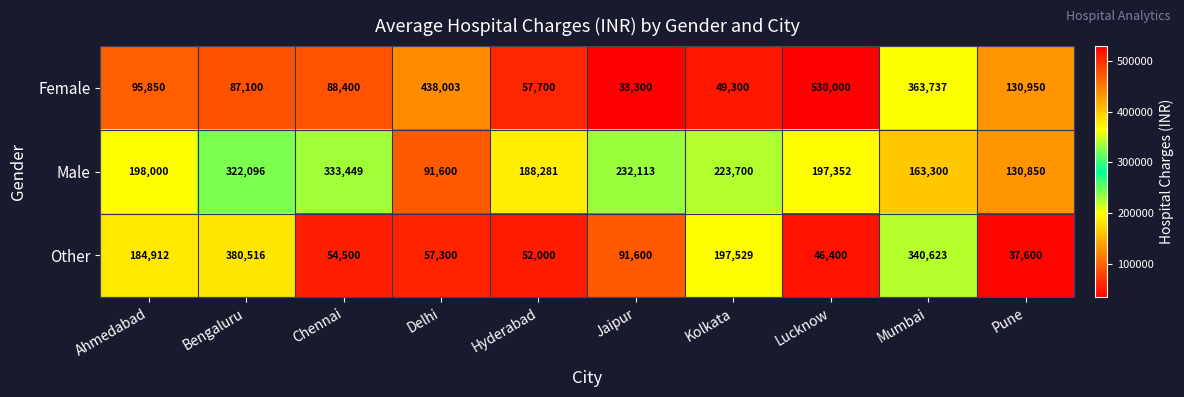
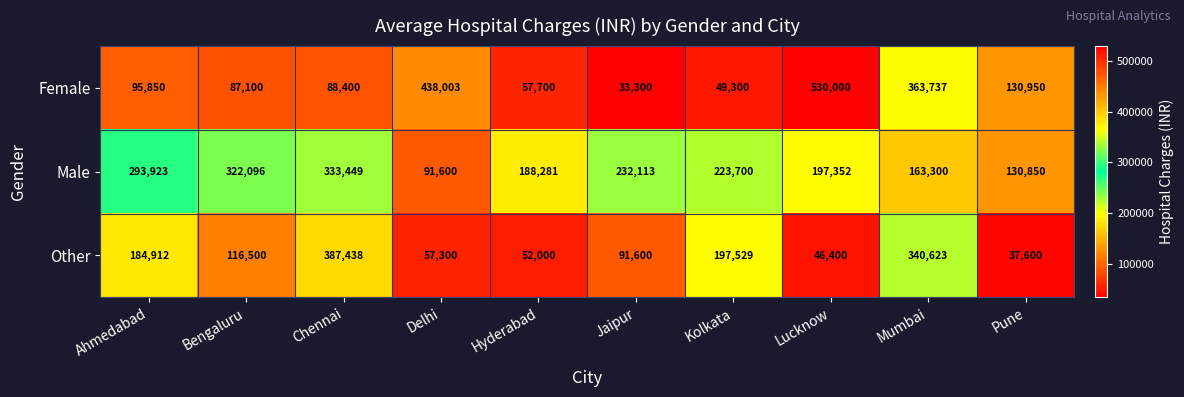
  {
    "Female": {
      "Ahmedabad": "95,850",
      "Bengaluru": "87,100",
      "Chennai": "88,400",
      "Delhi": "438,003",
      "Hyderabad": "57,700",
      "Jaipur": "33,300",
      "Kolkata": "49,300",
      "Lucknow": "530,000",
      "Mumbai": "363,737",
      "Pune": "130,950"
    },
    "Male": {
-     "Ahmedabad": "198,000",
+     "Ahmedabad": "293,923",
      "Bengaluru": "322,096",
      "Chennai": "333,449",
      "Delhi": "91,600",
      "Hyderabad": "188,281",
      "Jaipur": "232,113",
      "Kolkata": "223,700",
      "Lucknow": "197,352",
      "Mumbai": "163,300",
      "Pune": "130,850"
    },
    "Other": {
      "Ahmedabad": "184,912",
-     "Bengaluru": "380,516",
-     "Chennai": "54,500",
+     "Bengaluru": "116,500",
+     "Chennai": "387,438",
      "Delhi": "57,300",
      "Hyderabad": "52,000",
      "Jaipur": "91,600",
      "Kolkata": "197,529",
      "Lucknow": "46,400",
      "Mumbai": "340,623",
      "Pune": "37,600"
    }
  }
